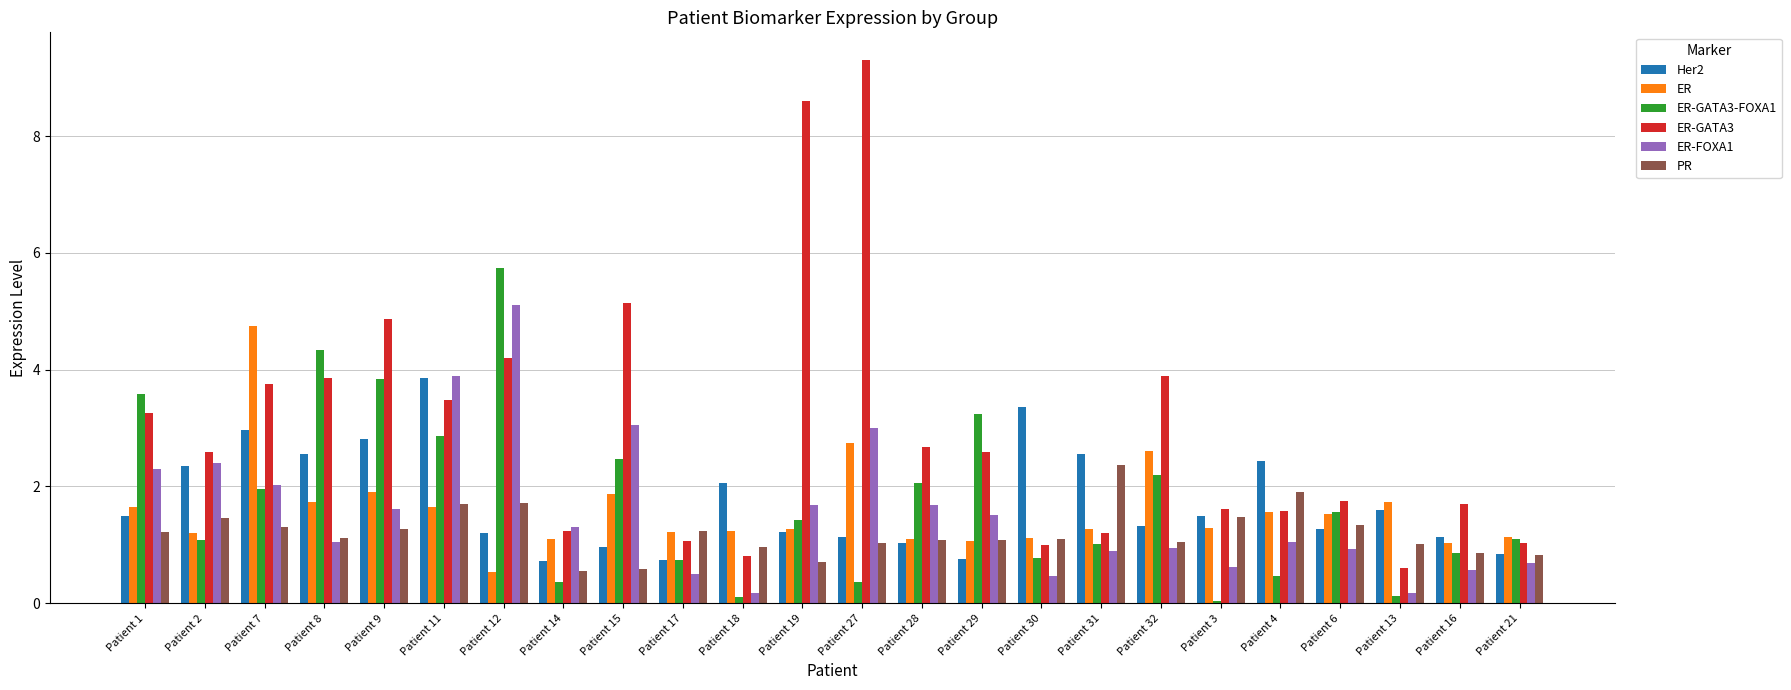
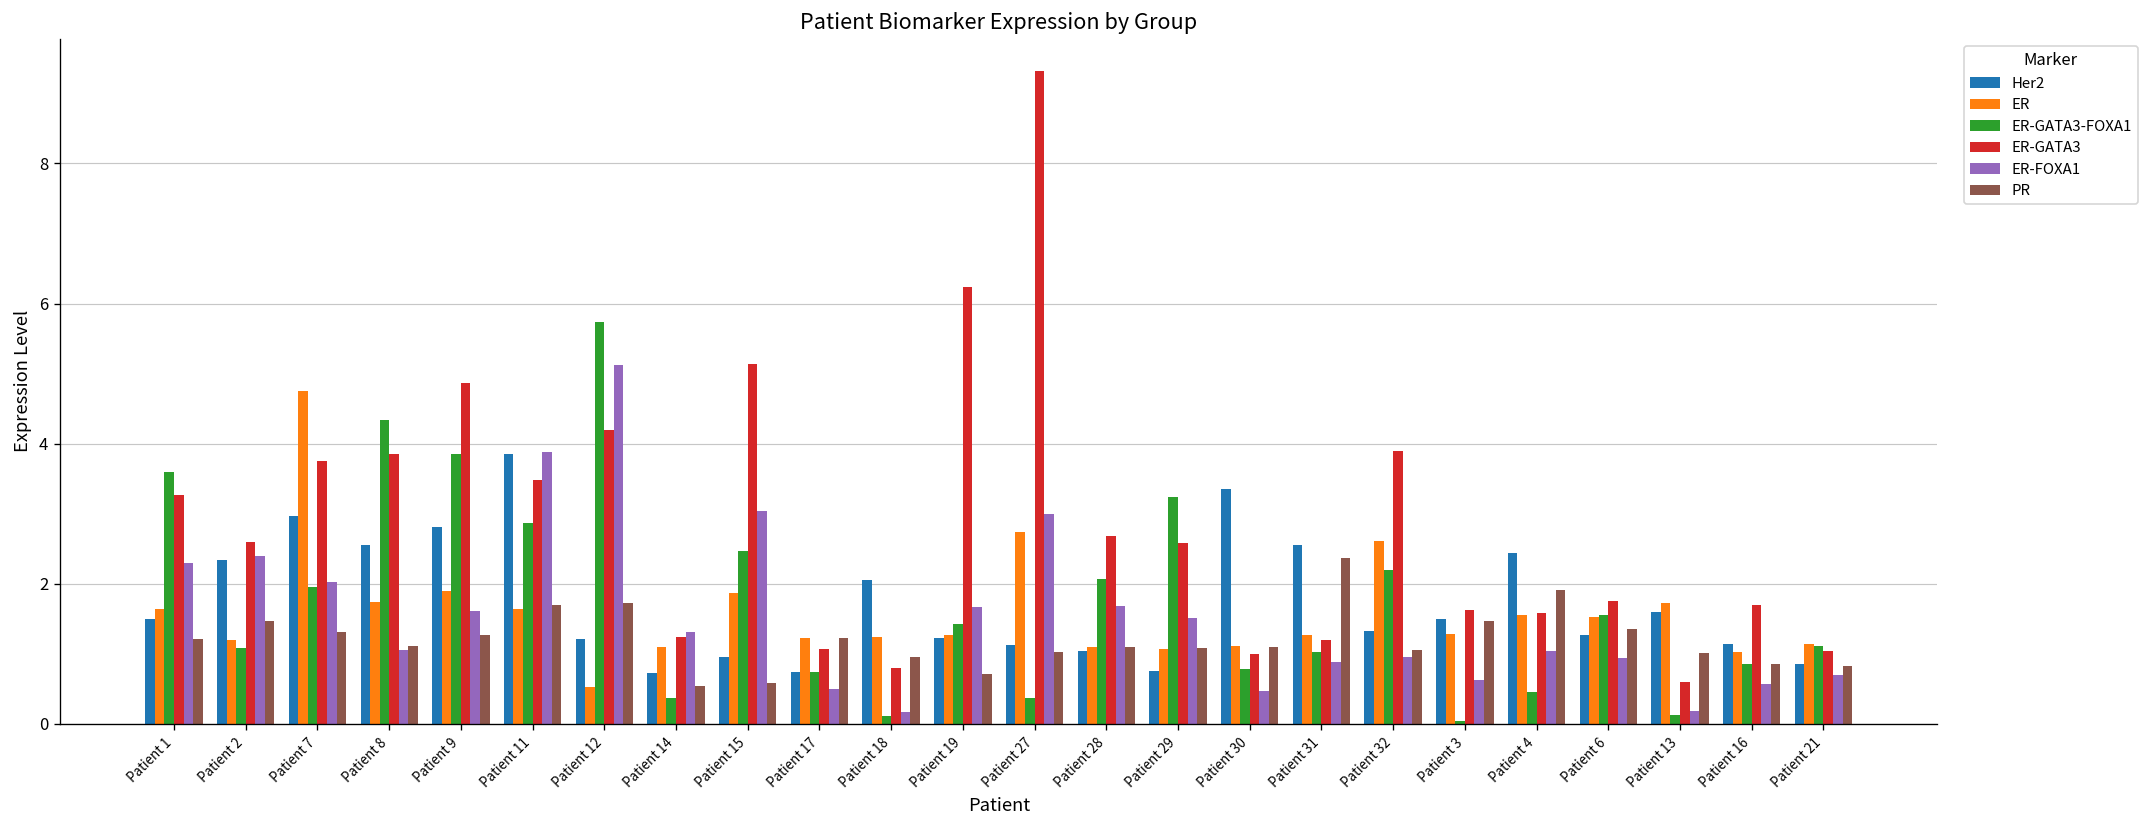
  {
    "Her2": {
      "Patient 1": 1.5,
      "Patient 2": 2.3,
      "Patient 7": 3.0,
      "Patient 8": 2.6,
      "Patient 9": 2.8,
      "Patient 11": 3.9,
      "Patient 12": 1.2,
      "Patient 14": 0.7,
      "Patient 15": 1.0,
      "Patient 17": 0.7,
      "Patient 18": 2.1,
      "Patient 19": 1.2,
      "Patient 27": 1.1,
      "Patient 28": 1.0,
      "Patient 29": 0.8,
      "Patient 30": 3.4,
      "Patient 31": 2.6,
      "Patient 32": 1.3,
      "Patient 3": 1.5,
      "Patient 4": 2.4,
      "Patient 6": 1.3,
      "Patient 13": 1.6,
      "Patient 16": 1.1,
      "Patient 21": 0.9
    },
    "ER": {
      "Patient 1": 1.6,
      "Patient 2": 1.2,
      "Patient 7": 4.8,
      "Patient 8": 1.7,
      "Patient 9": 1.9,
      "Patient 11": 1.6,
      "Patient 12": 0.5,
      "Patient 14": 1.1,
      "Patient 15": 1.9,
      "Patient 17": 1.2,
      "Patient 18": 1.2,
      "Patient 19": 1.3,
      "Patient 27": 2.7,
      "Patient 28": 1.1,
      "Patient 29": 1.1,
      "Patient 30": 1.1,
      "Patient 31": 1.3,
      "Patient 32": 2.6,
      "Patient 3": 1.3,
      "Patient 4": 1.6,
      "Patient 6": 1.5,
      "Patient 13": 1.7,
      "Patient 16": 1.0,
      "Patient 21": 1.1
    },
    "ER-GATA3-FOXA1": {
      "Patient 1": 3.6,
      "Patient 2": 1.1,
      "Patient 7": 2.0,
      "Patient 8": 4.3,
      "Patient 9": 3.8,
      "Patient 11": 2.9,
      "Patient 12": 5.7,
      "Patient 14": 0.4,
      "Patient 15": 2.5,
      "Patient 17": 0.7,
      "Patient 18": 0.1,
      "Patient 19": 1.4,
      "Patient 27": 0.4,
      "Patient 28": 2.1,
      "Patient 29": 3.2,
      "Patient 30": 0.8,
      "Patient 31": 1.0,
      "Patient 32": 2.2,
      "Patient 3": 0.0,
      "Patient 4": 0.5,
      "Patient 6": 1.6,
      "Patient 13": 0.1,
      "Patient 16": 0.9,
      "Patient 21": 1.1
    },
    "ER-GATA3": {
      "Patient 1": 3.3,
      "Patient 2": 2.6,
      "Patient 7": 3.8,
      "Patient 8": 3.9,
      "Patient 9": 4.9,
      "Patient 11": 3.5,
      "Patient 12": 4.2,
      "Patient 14": 1.2,
      "Patient 15": 5.1,
      "Patient 17": 1.1,
      "Patient 18": 0.8,
-     "Patient 19": 8.6,
+     "Patient 19": 6.2,
      "Patient 27": 9.3,
      "Patient 28": 2.7,
      "Patient 29": 2.6,
      "Patient 30": 1.0,
      "Patient 31": 1.2,
      "Patient 32": 3.9,
      "Patient 3": 1.6,
      "Patient 4": 1.6,
      "Patient 6": 1.8,
      "Patient 13": 0.6,
      "Patient 16": 1.7,
      "Patient 21": 1.0
    },
    "ER-FOXA1": {
      "Patient 1": 2.3,
      "Patient 2": 2.4,
      "Patient 7": 2.0,
      "Patient 8": 1.1,
      "Patient 9": 1.6,
      "Patient 11": 3.9,
      "Patient 12": 5.1,
      "Patient 14": 1.3,
      "Patient 15": 3.0,
      "Patient 17": 0.5,
      "Patient 18": 0.2,
      "Patient 19": 1.7,
      "Patient 27": 3.0,
      "Patient 28": 1.7,
      "Patient 29": 1.5,
      "Patient 30": 0.5,
      "Patient 31": 0.9,
      "Patient 32": 0.9,
      "Patient 3": 0.6,
      "Patient 4": 1.0,
      "Patient 6": 0.9,
      "Patient 13": 0.2,
      "Patient 16": 0.6,
      "Patient 21": 0.7
    },
    "PR": {
      "Patient 1": 1.2,
      "Patient 2": 1.5,
      "Patient 7": 1.3,
      "Patient 8": 1.1,
      "Patient 9": 1.3,
      "Patient 11": 1.7,
      "Patient 12": 1.7,
      "Patient 14": 0.5,
      "Patient 15": 0.6,
      "Patient 17": 1.2,
      "Patient 18": 1.0,
      "Patient 19": 0.7,
      "Patient 27": 1.0,
      "Patient 28": 1.1,
      "Patient 29": 1.1,
      "Patient 30": 1.1,
      "Patient 31": 2.4,
      "Patient 32": 1.1,
      "Patient 3": 1.5,
      "Patient 4": 1.9,
      "Patient 6": 1.3,
      "Patient 13": 1.0,
      "Patient 16": 0.9,
      "Patient 21": 0.8
    }
  }
